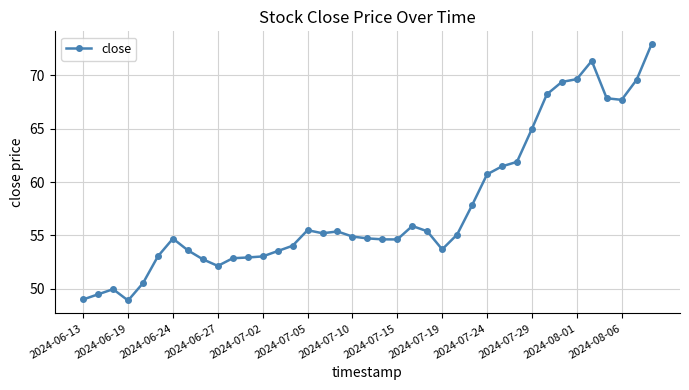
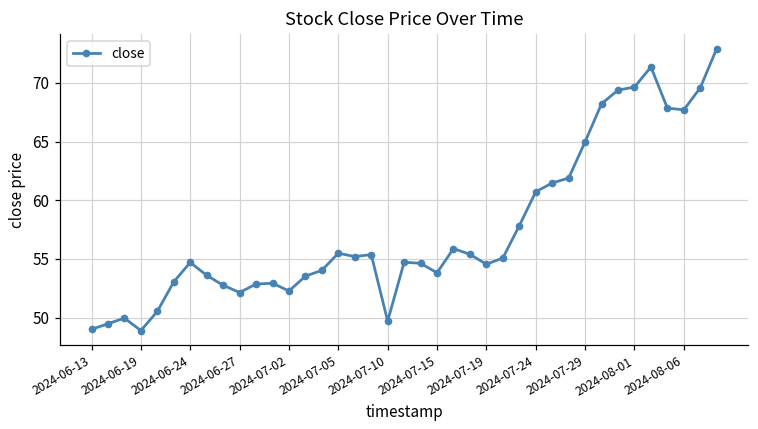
  {
    "2024-06-13": 49.0,
    "2024-06-19": 48.9,
    "2024-06-24": 54.7,
    "2024-06-27": 52.1,
-   "2024-07-02": 53.0,
+   "2024-07-02": 52.3,
    "2024-07-05": 55.5,
-   "2024-07-10": 54.9,
-   "2024-07-15": 54.6,
-   "2024-07-19": 53.7,
+   "2024-07-10": 49.7,
+   "2024-07-15": 53.8,
+   "2024-07-19": 54.6,
    "2024-07-24": 60.7,
    "2024-07-29": 65.0,
    "2024-08-01": 69.6,
    "2024-08-06": 67.7
  }
